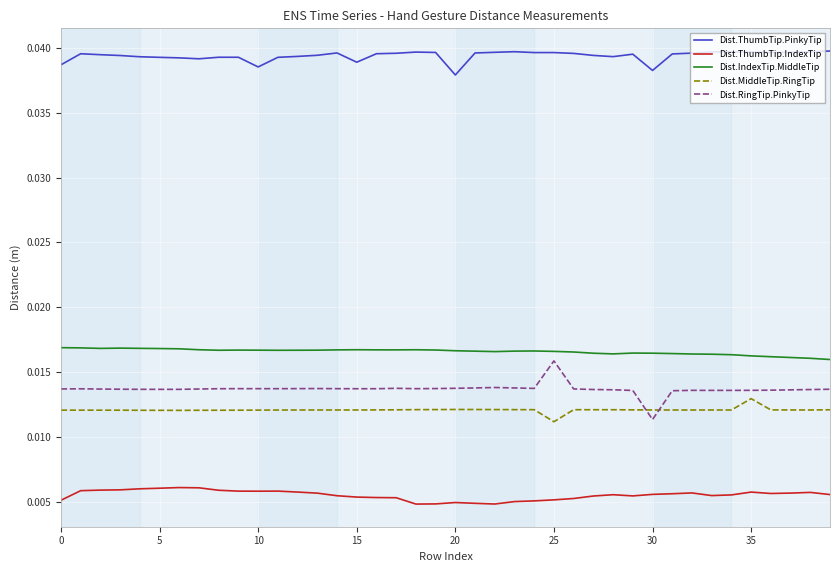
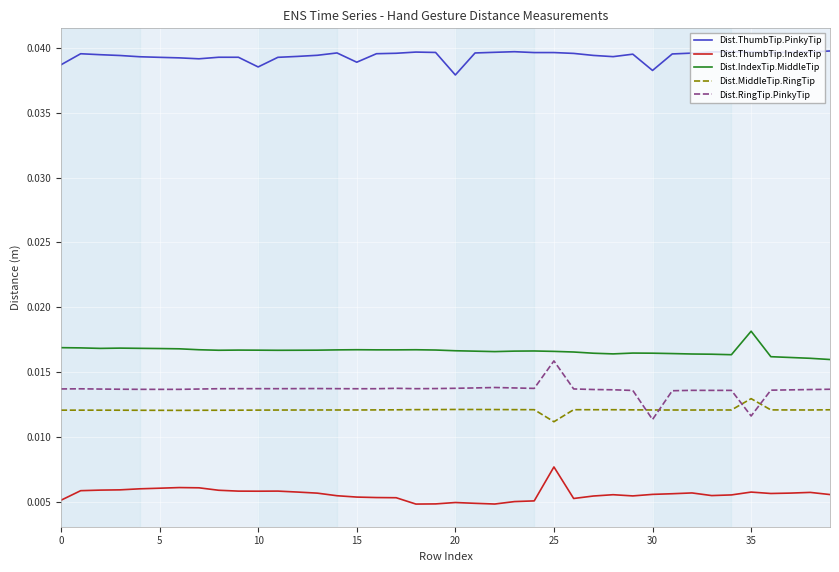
  {
    "Dist.ThumbTip.PinkyTip": {
      "0": 0.0387,
      "5": 0.0393,
      "10": 0.0385,
      "15": 0.0389,
      "20": 0.0379,
      "25": 0.0396,
      "30": 0.0383
    },
    "Dist.ThumbTip.IndexTip": {
      "0": 0.0051,
      "5": 0.0060,
      "10": 0.0058,
      "15": 0.0054,
      "20": 0.0049,
-     "25": 0.0051,
+     "25": 0.0077,
      "30": 0.0056,
      "35": 0.0057
    },
    "Dist.IndexTip.MiddleTip": {
      "0": 0.0169,
      "5": 0.0168,
      "10": 0.0167,
      "15": 0.0167,
      "20": 0.0166,
      "25": 0.0166,
      "30": 0.0165,
-     "35": 0.0162
+     "35": 0.0181
    },
    "Dist.MiddleTip.RingTip": {
      "0": 0.0121,
      "5": 0.0121,
      "10": 0.0121,
      "15": 0.0121,
      "20": 0.0121,
      "25": 0.0112,
      "30": 0.0121,
      "35": 0.0130
    },
    "Dist.RingTip.PinkyTip": {
      "0": 0.0137,
      "5": 0.0137,
      "10": 0.0137,
      "15": 0.0137,
      "20": 0.0137,
      "25": 0.0159,
      "30": 0.0113,
-     "35": 0.0136
+     "35": 0.0116
    }
  }
